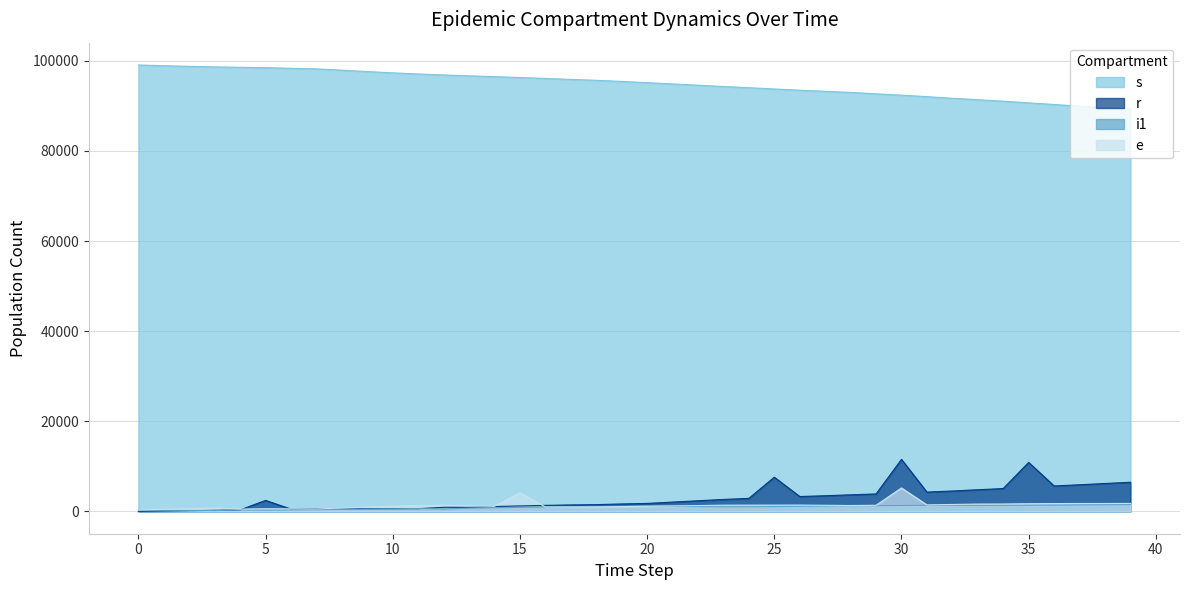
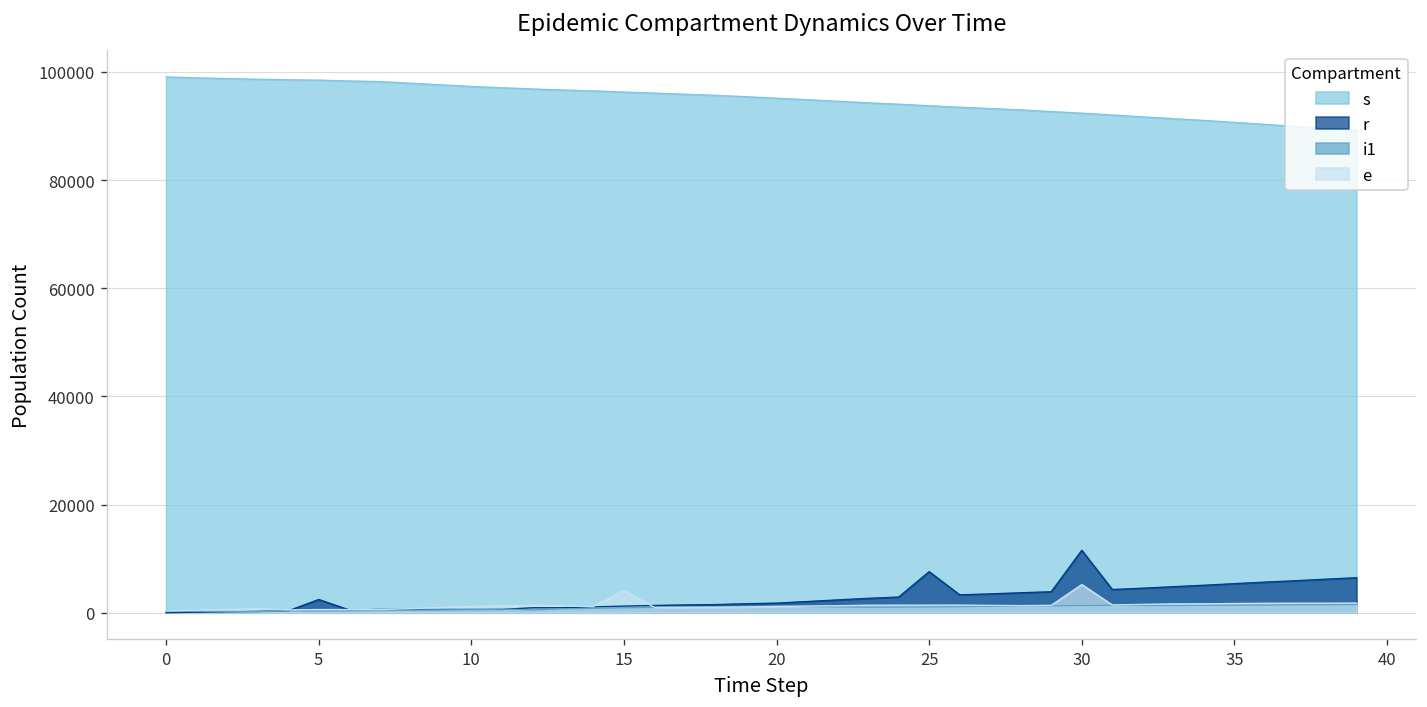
  {
    "r": {
      "5": 2000,
      "25": 8000,
      "30": 12000,
-     "35": 11000
+     "35": 5000
    },
    "e": {
      "10": 1000,
      "15": 4000,
      "30": 5000
    }
  }
